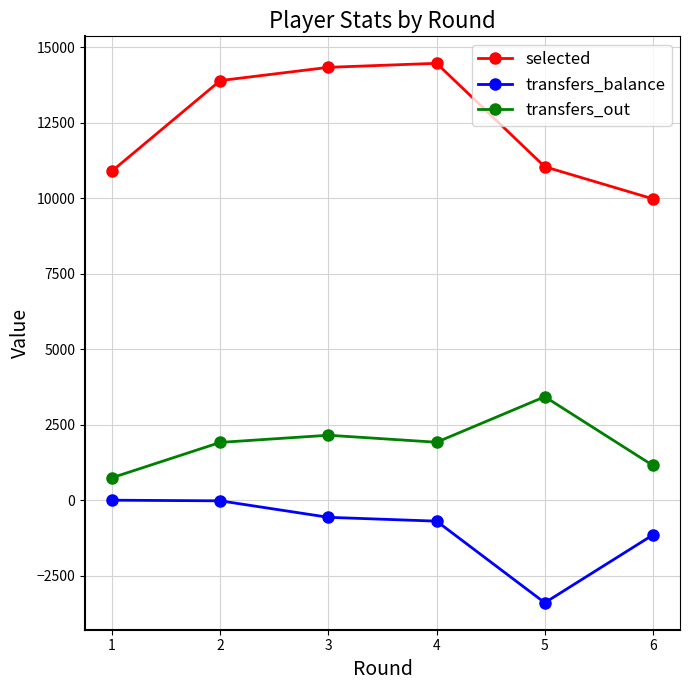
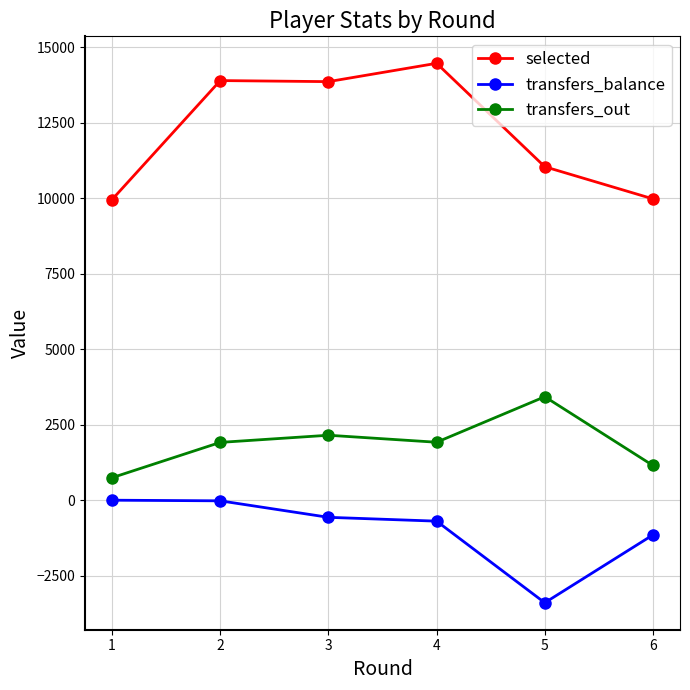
  {
    "selected": {
-     "1": 10900,
+     "1": 10000,
      "2": 13900,
-     "3": 14300,
+     "3": 13900,
      "4": 14500,
      "5": 11000,
      "6": 10000
    },
    "transfers_balance": {
      "1": 0,
      "2": 0,
      "3": -600,
      "4": -700,
      "5": -3400,
      "6": -1100
    },
    "transfers_out": {
      "1": 700,
      "2": 1900,
      "3": 2200,
      "4": 1900,
      "5": 3400,
      "6": 1100
    }
  }
